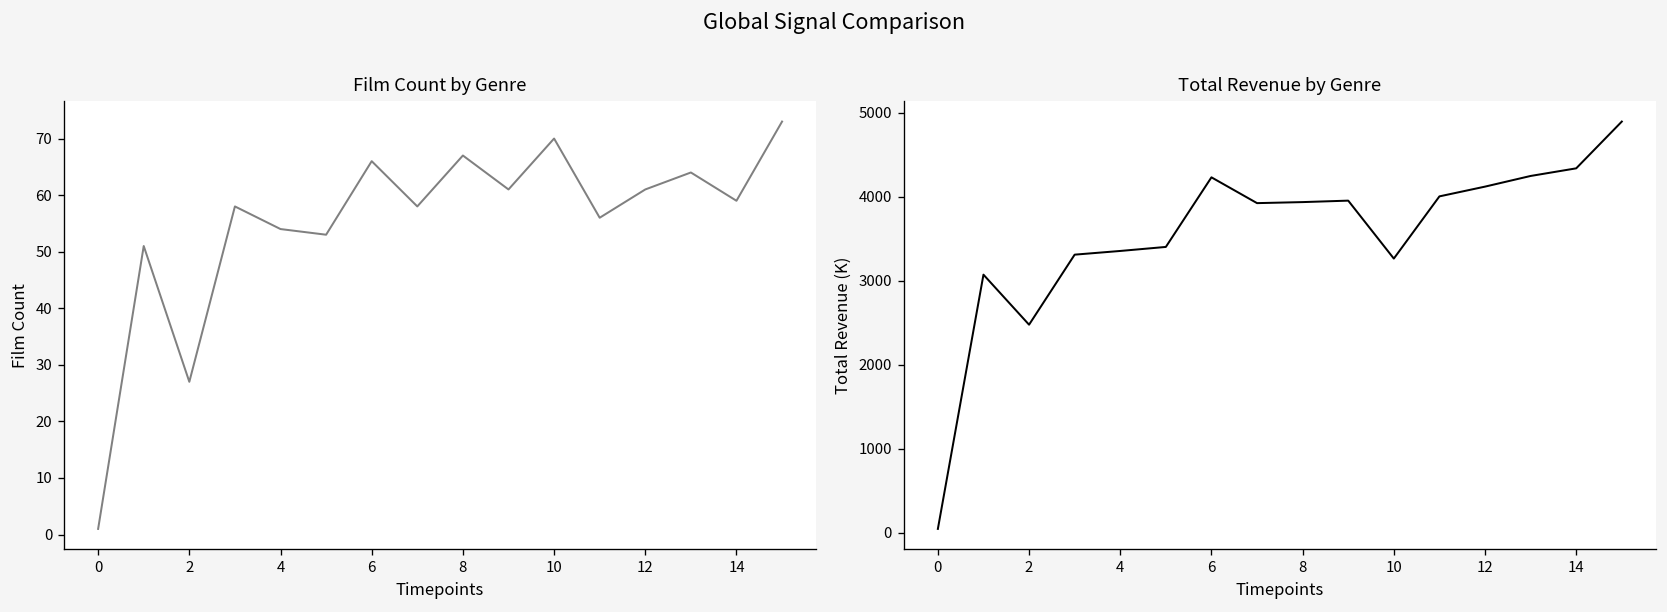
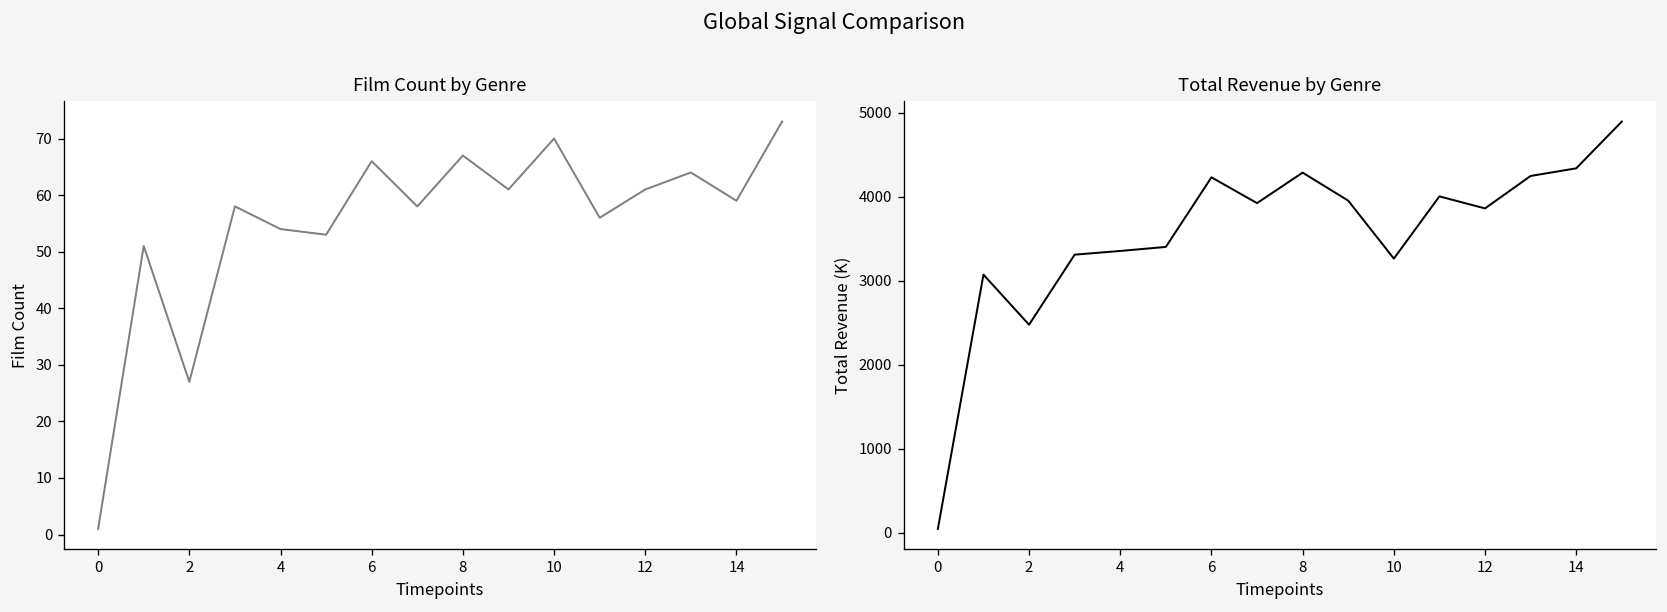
  {
    "Film Count by Genre": {
      "0": 1,
      "2": 27,
      "4": 54,
      "6": 66,
      "8": 67,
      "10": 70,
      "12": 61,
      "14": 59
    },
    "Total Revenue by Genre": {
      "0": 0,
      "2": 2500,
      "4": 3400,
      "6": 4200,
-     "8": 3900,
+     "8": 4300,
      "10": 3300,
-     "12": 4100,
+     "12": 3900,
      "14": 4300
    }
  }
